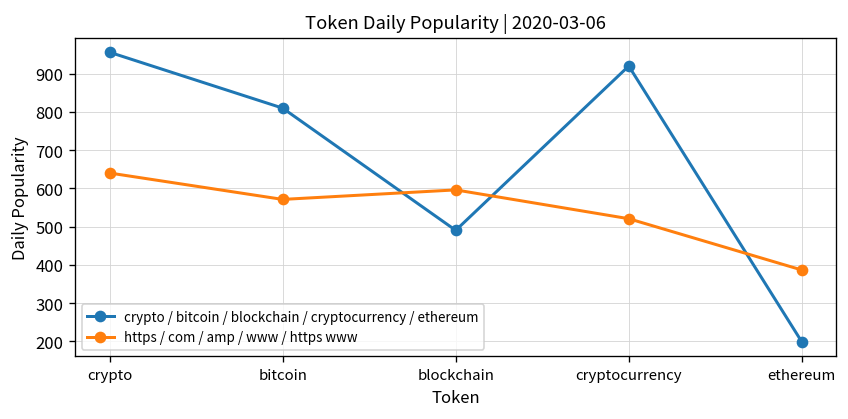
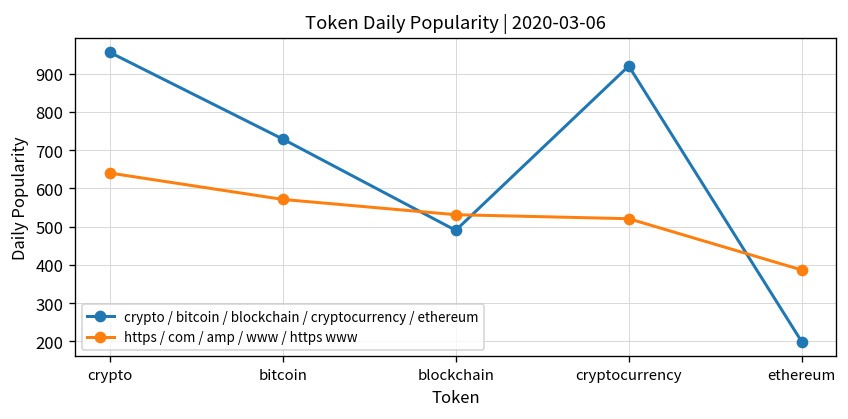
  {
    "crypto / bitcoin / blockchain / cryptocurrency / ethereum": {
      "crypto": 960,
-     "bitcoin": 810,
+     "bitcoin": 730,
      "blockchain": 490,
      "cryptocurrency": 920,
      "ethereum": 200
    },
    "https / com / amp / www / https www": {
      "crypto": 640,
      "bitcoin": 570,
-     "blockchain": 600,
+     "blockchain": 530,
      "cryptocurrency": 520,
      "ethereum": 390
    }
  }
